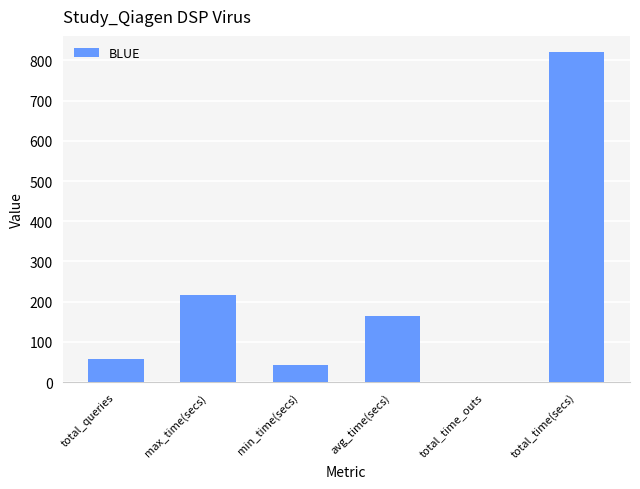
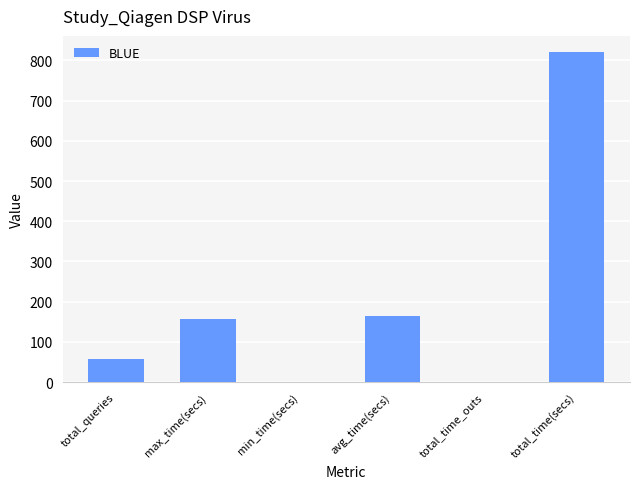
  {
    "total_queries": 60,
-   "max_time(secs)": 220,
-   "min_time(secs)": 40,
+   "max_time(secs)": 160,
+   "min_time(secs)": 0,
    "avg_time(secs)": 160,
    "total_time_outs": 0,
    "total_time(secs)": 820
  }
